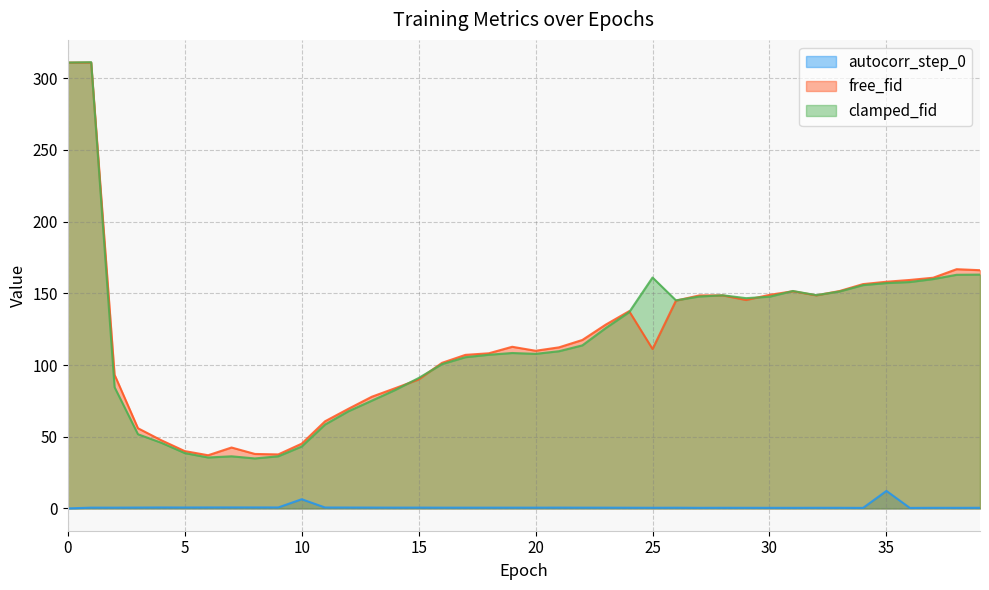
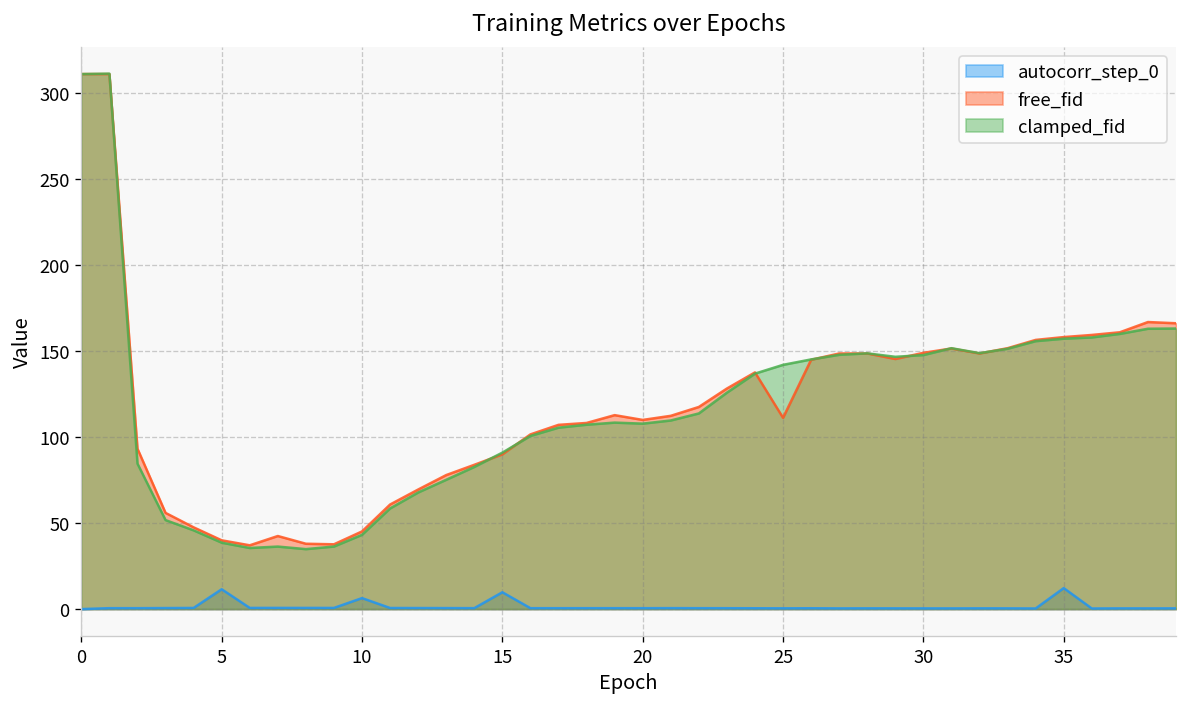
  {
    "autocorr_step_0": {
      "0": 0,
-     "5": 1,
+     "5": 12,
      "10": 6,
-     "15": 1,
+     "15": 10,
      "20": 1,
      "25": 0,
      "30": 0,
      "35": 12
    },
    "free_fid": {
      "10": 45,
      "20": 110,
      "25": 111
    },
    "clamped_fid": {
      "10": 43,
      "20": 108,
-     "25": 161
+     "25": 142
    }
  }
